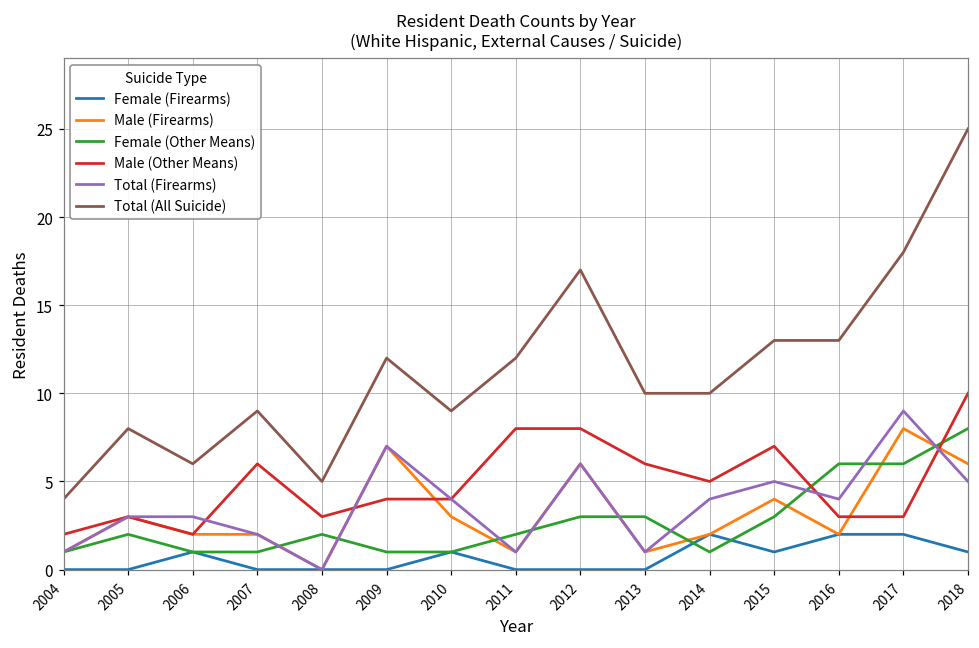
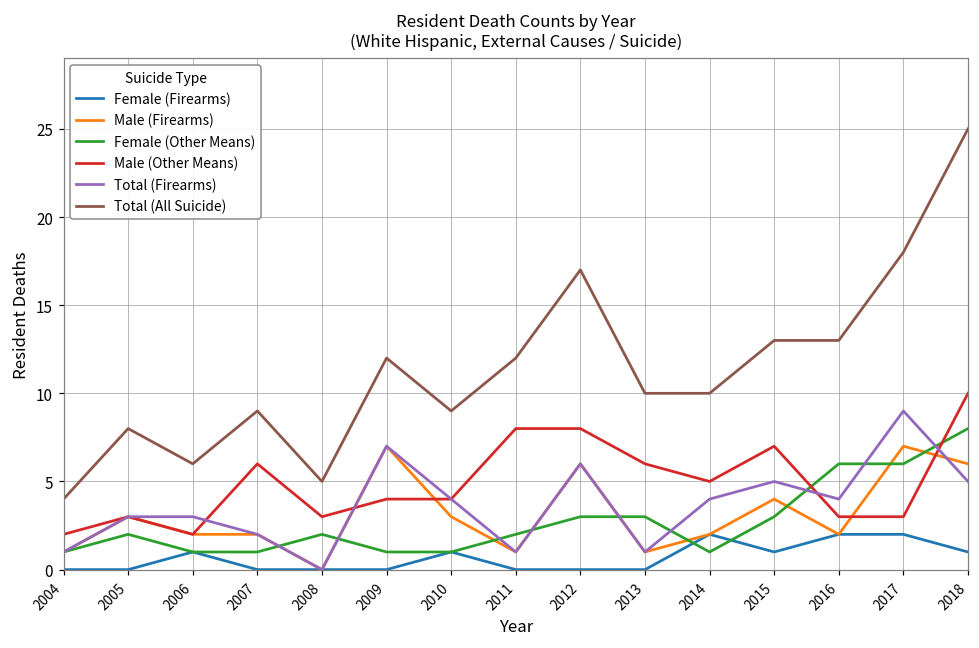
  {
    "Female (Firearms)": {
      "2004": 0,
      "2005": 0,
      "2007": 0,
      "2009": 0,
      "2011": 0,
      "2012": 0,
      "2013": 0,
      "2015": 1,
      "2017": 2,
      "2018": 1
    },
    "Male (Firearms)": {
      "2010": 3,
      "2015": 4,
-     "2017": 8,
+     "2017": 7,
      "2018": 6
    },
    "Female (Other Means)": {
      "2005": 2,
      "2007": 1,
      "2008": 2,
      "2009": 1,
      "2011": 2,
      "2012": 3,
      "2013": 3,
      "2014": 1,
      "2015": 3,
      "2016": 6,
      "2017": 6,
      "2018": 8
    },
    "Male (Other Means)": {
      "2004": 2,
      "2007": 6,
      "2008": 3,
      "2009": 4,
      "2011": 8,
      "2012": 8,
      "2013": 6,
      "2014": 5,
      "2015": 7,
      "2016": 3,
      "2017": 3,
      "2018": 10
    },
    "Total (Firearms)": {
      "2006": 3,
      "2014": 4,
      "2015": 5,
      "2016": 4,
      "2017": 9,
      "2018": 5
    },
    "Total (All Suicide)": {
      "2004": 4,
      "2005": 8,
      "2006": 6,
      "2007": 9,
      "2008": 5,
      "2009": 12,
      "2010": 9,
      "2011": 12,
      "2012": 17,
      "2013": 10,
      "2014": 10,
      "2015": 13,
      "2016": 13,
      "2017": 18,
      "2018": 25
    }
  }
